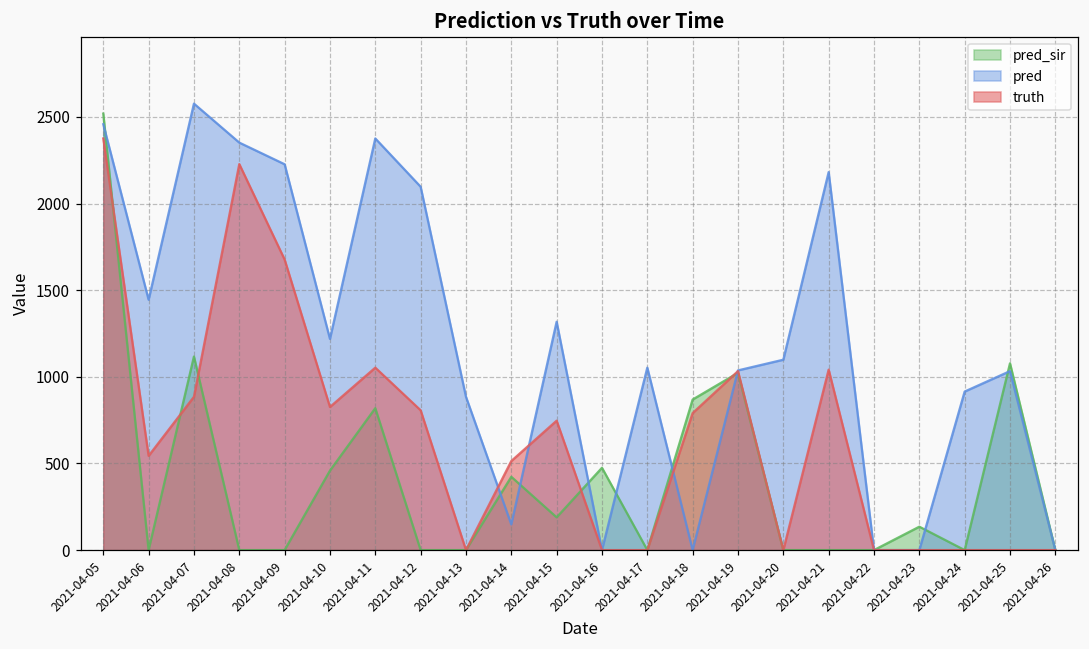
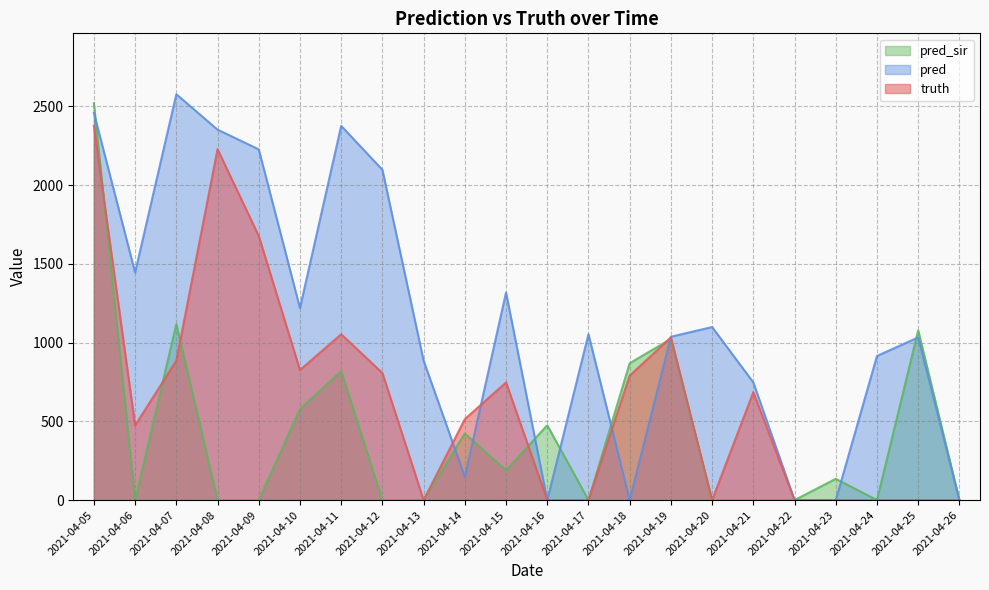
  {
    "pred_sir": {
      "2021-04-05": 2520,
      "2021-04-06": 0,
      "2021-04-07": 1120,
      "2021-04-08": 0,
      "2021-04-09": 0,
-     "2021-04-10": 460,
+     "2021-04-10": 580,
      "2021-04-11": 820,
      "2021-04-12": 0,
      "2021-04-14": 420,
      "2021-04-15": 190,
      "2021-04-16": 480,
      "2021-04-18": 870,
      "2021-04-21": 0,
      "2021-04-23": 140,
      "2021-04-25": 1080
    },
    "pred": {
      "2021-04-05": 2460,
      "2021-04-06": 1450,
      "2021-04-07": 2580,
      "2021-04-08": 2350,
      "2021-04-09": 2230,
      "2021-04-10": 1220,
      "2021-04-11": 2380,
      "2021-04-12": 2100,
      "2021-04-13": 890,
      "2021-04-14": 150,
      "2021-04-15": 1320,
      "2021-04-17": 1050,
      "2021-04-18": 0,
      "2021-04-20": 1100,
-     "2021-04-21": 2180,
+     "2021-04-21": 750,
      "2021-04-24": 920,
      "2021-04-25": 1030
    },
    "truth": {
      "2021-04-05": 2380,
-     "2021-04-06": 540,
+     "2021-04-06": 470,
      "2021-04-07": 890,
      "2021-04-08": 2230,
      "2021-04-09": 1680,
      "2021-04-10": 830,
      "2021-04-11": 1050,
      "2021-04-12": 810,
      "2021-04-14": 510,
      "2021-04-15": 750,
      "2021-04-18": 790,
-     "2021-04-21": 1040,
+     "2021-04-21": 690,
      "2021-04-25": 0
    }
  }
